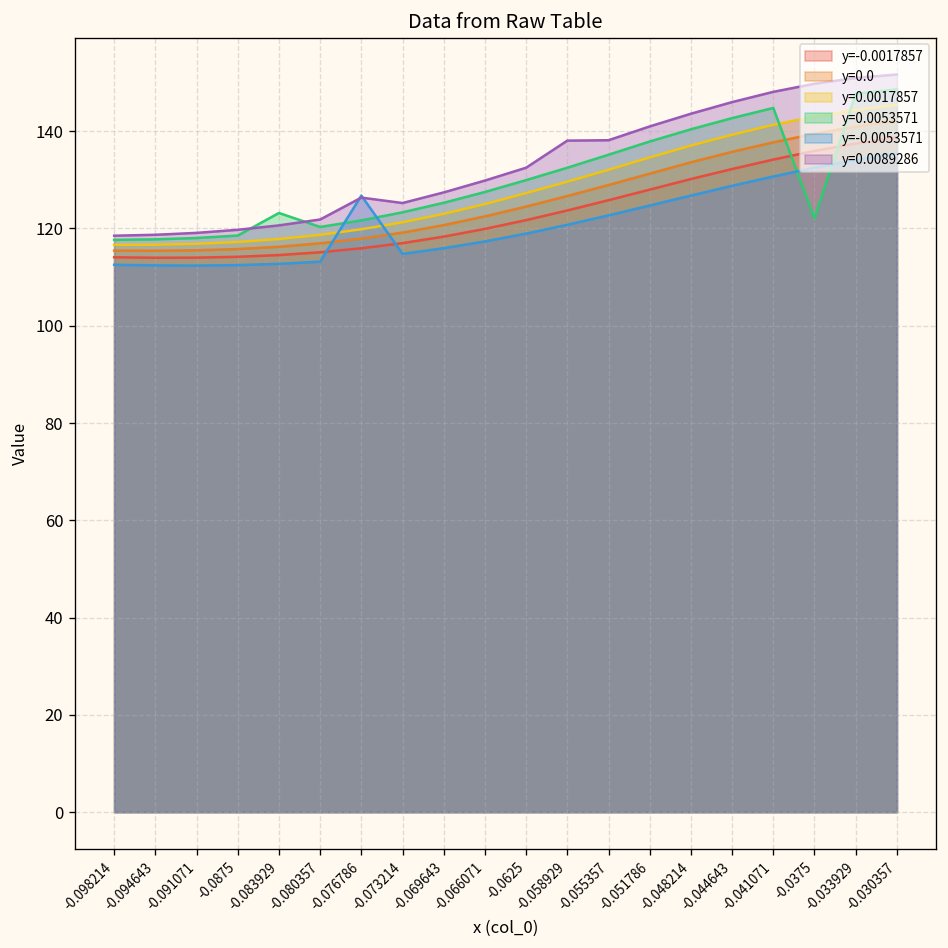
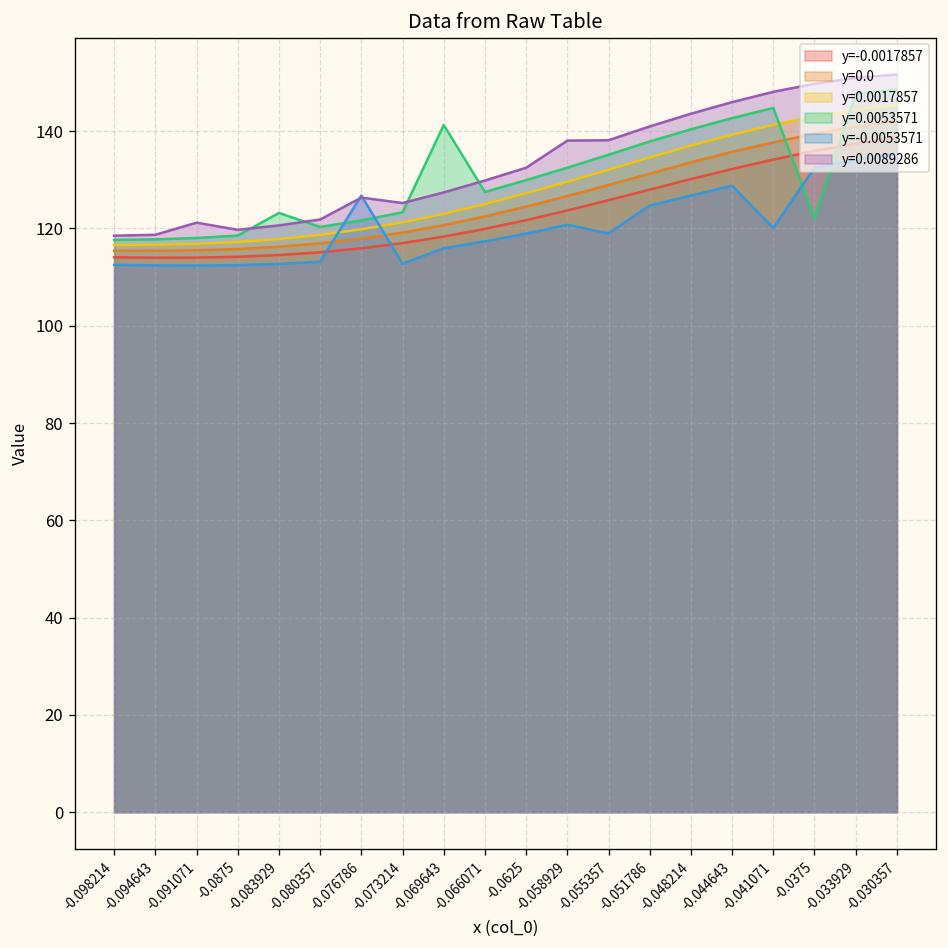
  {
    "y=0.0053571": {
      "-0.098214": 118,
      "-0.094643": 118,
      "-0.091071": 118,
      "-0.0875": 119,
      "-0.083929": 123,
      "-0.080357": 120,
      "-0.076786": 122,
      "-0.073214": 123,
-     "-0.069643": 125,
+     "-0.069643": 141,
      "-0.066071": 128,
      "-0.0625": 130,
      "-0.058929": 133,
      "-0.055357": 135,
      "-0.051786": 138,
      "-0.048214": 140,
      "-0.044643": 143,
      "-0.041071": 145,
      "-0.0375": 122
    },
    "y=-0.0053571": {
      "-0.098214": 113,
      "-0.094643": 112,
      "-0.091071": 112,
      "-0.0875": 112,
      "-0.083929": 113,
      "-0.080357": 113,
-     "-0.073214": 115,
+     "-0.073214": 113,
      "-0.069643": 116,
      "-0.066071": 117,
      "-0.0625": 119,
      "-0.058929": 121,
-     "-0.055357": 123,
+     "-0.055357": 119,
      "-0.051786": 125,
      "-0.048214": 127,
      "-0.044643": 129,
-     "-0.041071": 131,
+     "-0.041071": 120,
      "-0.0375": 132
    },
    "y=0.0089286": {
      "-0.098214": 119,
      "-0.094643": 119,
-     "-0.091071": 119,
+     "-0.091071": 121,
      "-0.0875": 120,
      "-0.083929": 121,
      "-0.080357": 122,
      "-0.073214": 125,
      "-0.069643": 127,
      "-0.066071": 130,
      "-0.0625": 133,
      "-0.058929": 138,
      "-0.055357": 138,
      "-0.051786": 141,
      "-0.048214": 144,
      "-0.044643": 146,
      "-0.041071": 148
    }
  }
